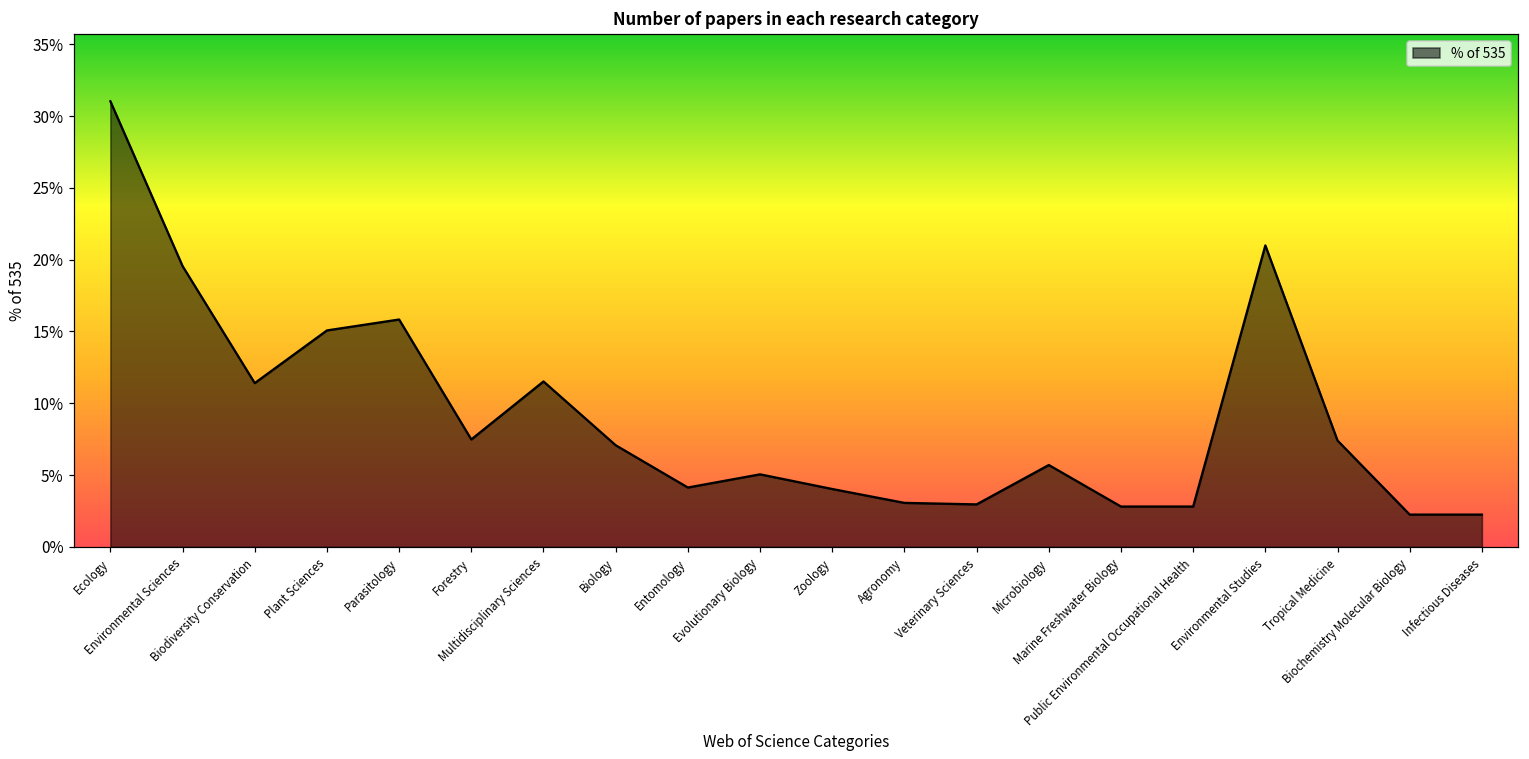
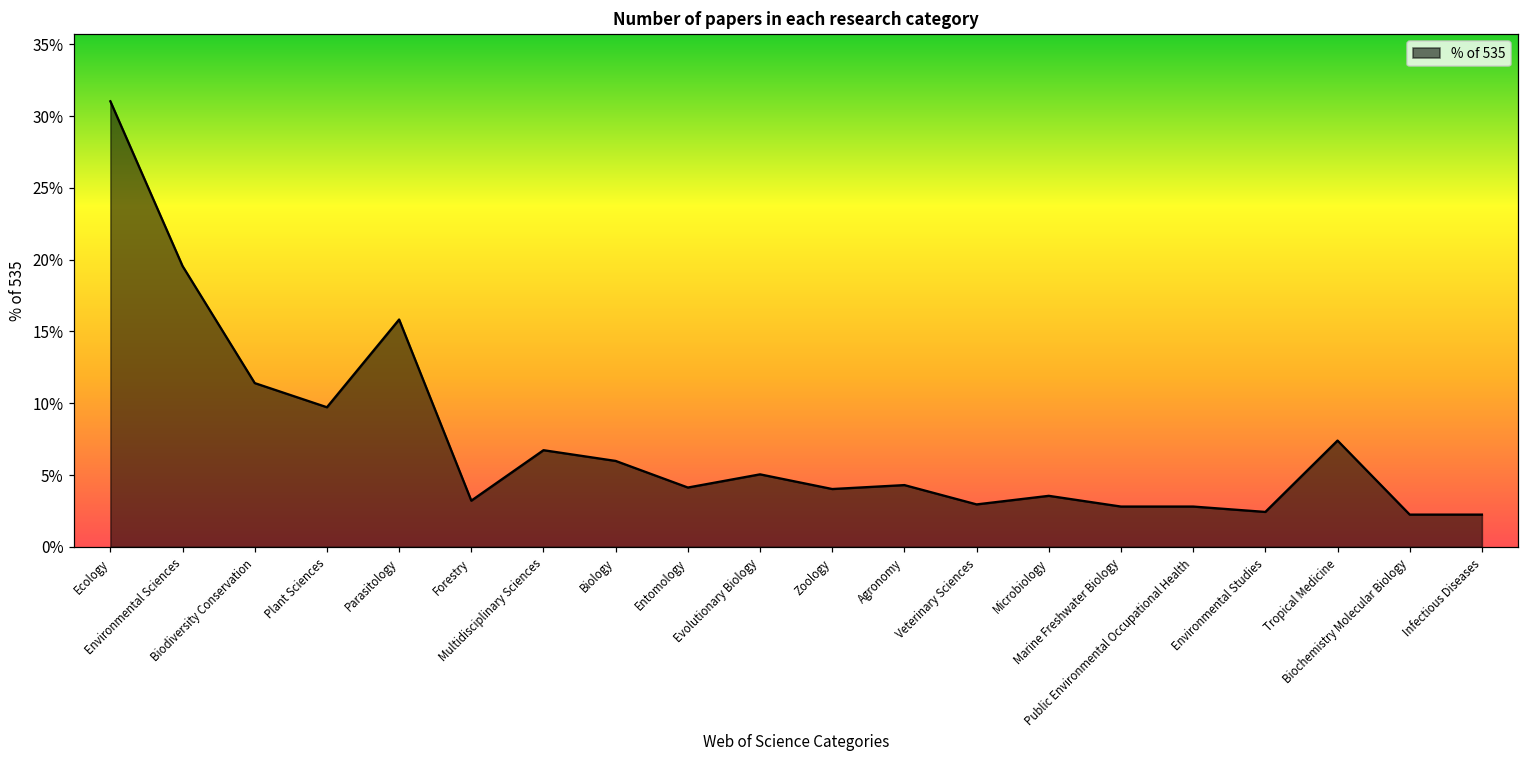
  {
    "Ecology": "31.0%",
    "Environmental Sciences": "19.6%",
    "Biodiversity Conservation": "11.4%",
-   "Plant Sciences": "15.1%",
+   "Plant Sciences": "9.7%",
    "Parasitology": "15.8%",
-   "Forestry": "7.5%",
-   "Multidisciplinary Sciences": "11.5%",
-   "Biology": "7.1%",
+   "Forestry": "3.2%",
+   "Multidisciplinary Sciences": "6.7%",
+   "Biology": "6.0%",
    "Entomology": "4.1%",
    "Evolutionary Biology": "5.0%",
    "Zoology": "4.0%",
-   "Agronomy": "3.1%",
+   "Agronomy": "4.3%",
    "Veterinary Sciences": "3.0%",
-   "Microbiology": "5.7%",
+   "Microbiology": "3.6%",
    "Marine Freshwater Biology": "2.8%",
    "Public Environmental Occupational Health": "2.8%",
-   "Environmental Studies": "21.0%",
+   "Environmental Studies": "2.4%",
    "Tropical Medicine": "7.4%",
    "Biochemistry Molecular Biology": "2.2%",
    "Infectious Diseases": "2.2%"
  }
